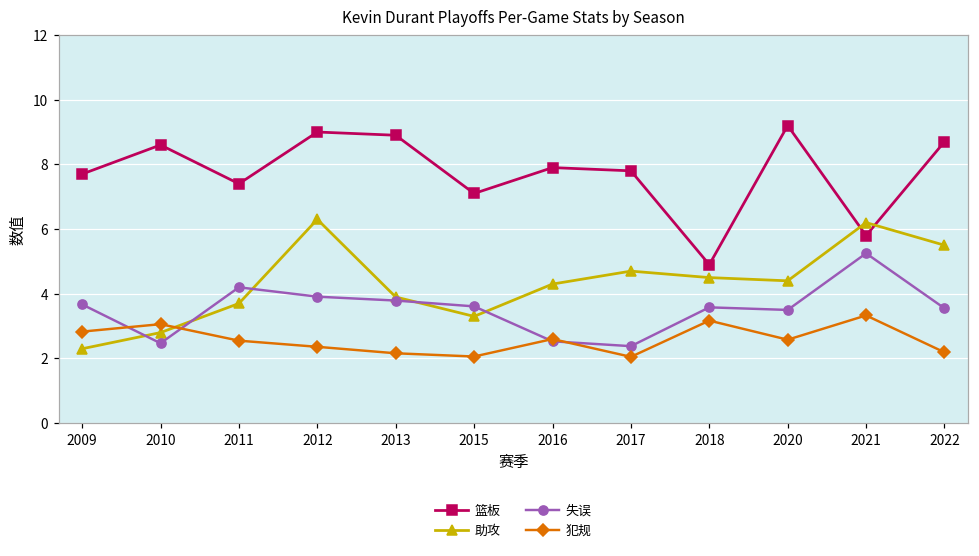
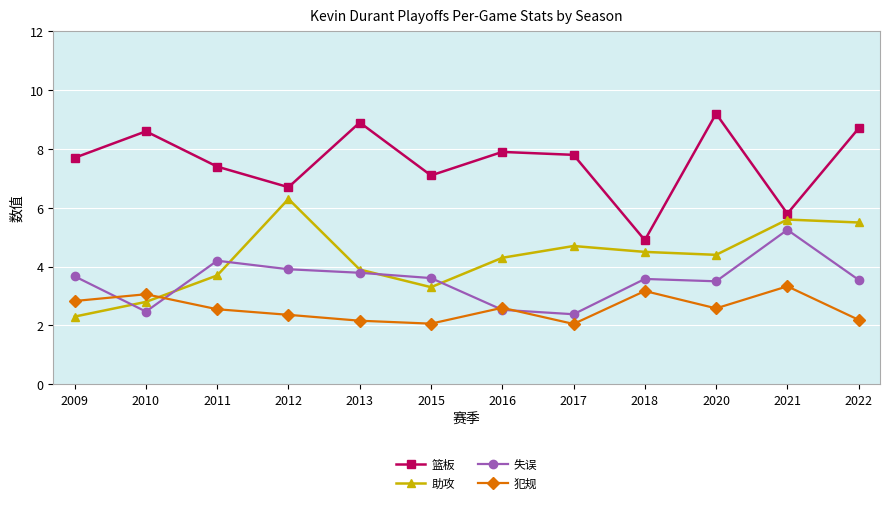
  {
    "篮板": {
      "2009": 7.7,
      "2010": 8.6,
      "2011": 7.4,
-     "2012": 9.0,
+     "2012": 6.7,
      "2013": 8.9,
      "2015": 7.1,
      "2016": 7.9,
      "2017": 7.8,
      "2018": 4.9,
      "2020": 9.2,
      "2021": 5.8,
      "2022": 8.7
    },
    "助攻": {
      "2009": 2.3,
      "2010": 2.8,
      "2011": 3.7,
      "2012": 6.3,
      "2013": 3.9,
      "2015": 3.3,
      "2016": 4.3,
      "2017": 4.7,
      "2018": 4.5,
      "2020": 4.4,
-     "2021": 6.2,
+     "2021": 5.6,
      "2022": 5.5
    },
    "失误": {
      "2009": 3.7,
      "2010": 2.5,
      "2011": 4.2,
      "2012": 3.9,
      "2013": 3.8,
      "2015": 3.6,
      "2017": 2.4,
      "2018": 3.6,
      "2020": 3.5,
      "2021": 5.3,
      "2022": 3.6
    },
    "犯规": {
      "2009": 2.8,
      "2010": 3.1,
      "2011": 2.6,
      "2012": 2.4,
      "2013": 2.2,
      "2015": 2.1,
      "2017": 2.1,
      "2018": 3.2,
      "2020": 2.6,
      "2021": 3.3,
      "2022": 2.2
    }
  }
